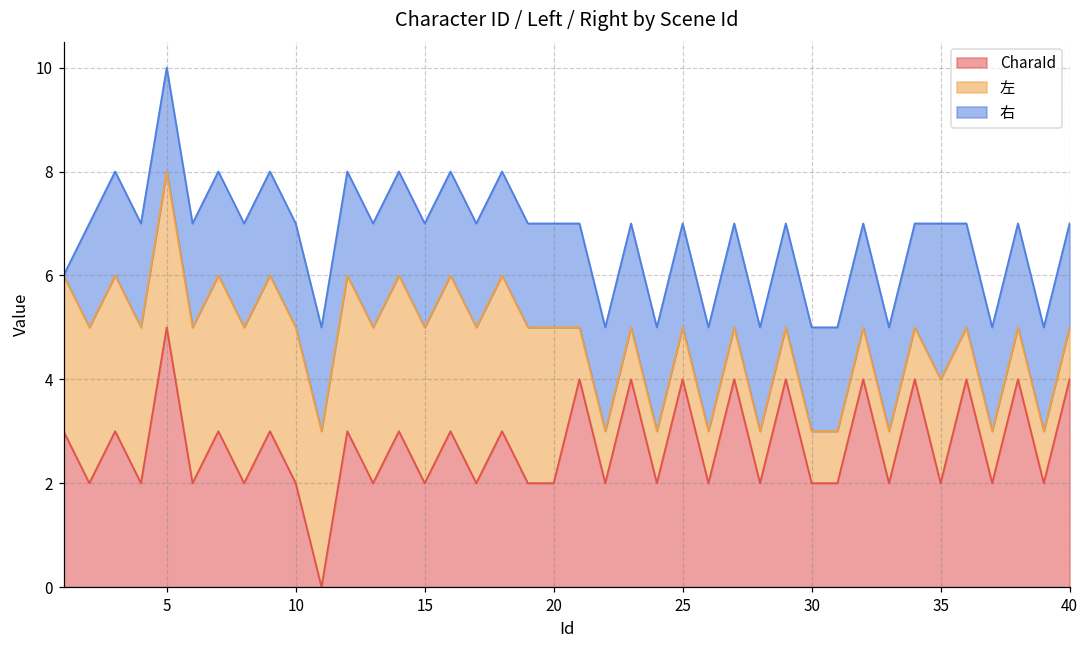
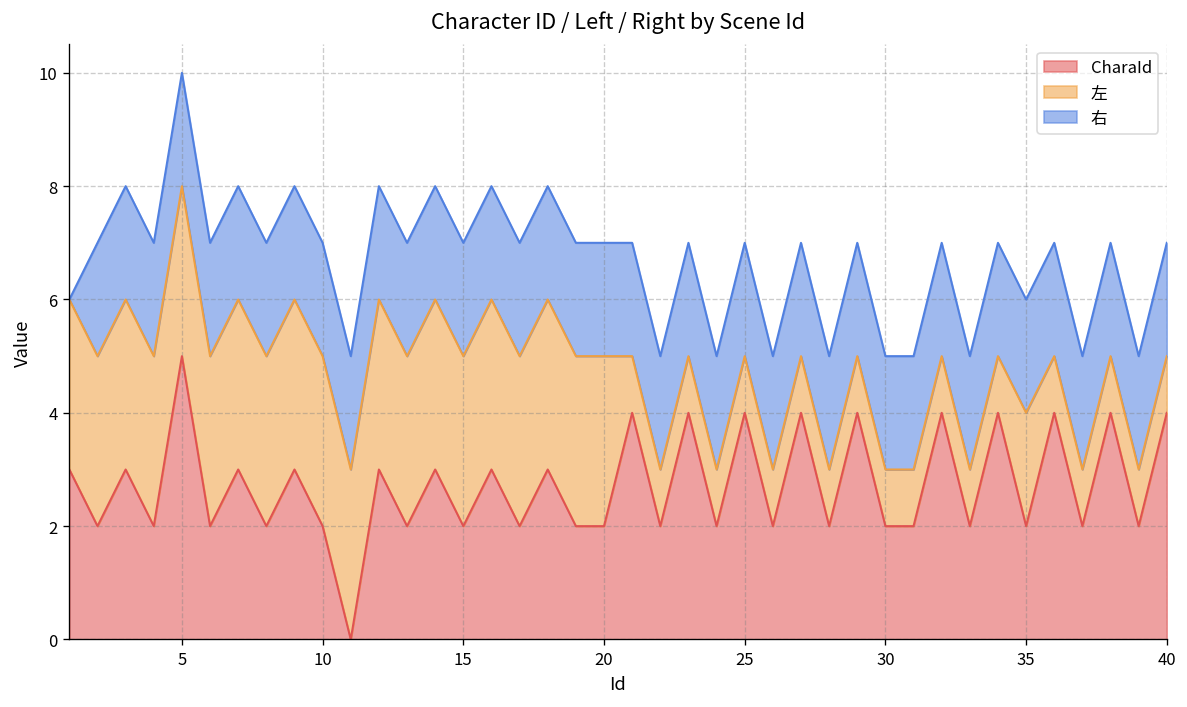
  {
    "CharaId": {
      "5": 5,
      "10": 2,
      "15": 2,
      "20": 2,
      "25": 4,
      "30": 2,
      "35": 2,
      "40": 4
    },
    "左": {
      "5": 8,
      "10": 5,
      "15": 5,
      "20": 5,
      "25": 5,
      "30": 3,
      "35": 4,
      "40": 5
    },
    "右": {
      "5": 10,
      "10": 7,
      "15": 7,
      "20": 7,
      "25": 7,
      "30": 5,
-     "35": 3,
+     "35": 2,
      "40": 7
    }
  }
